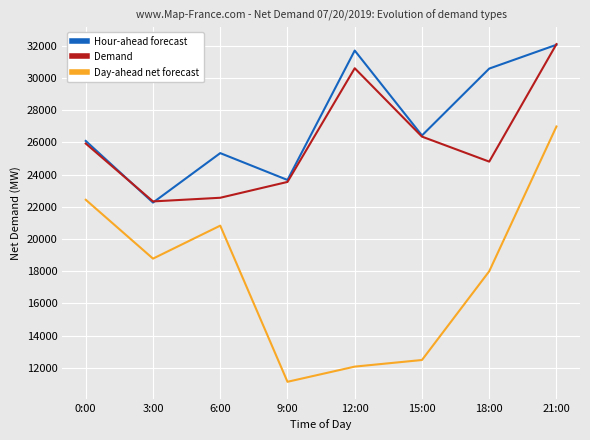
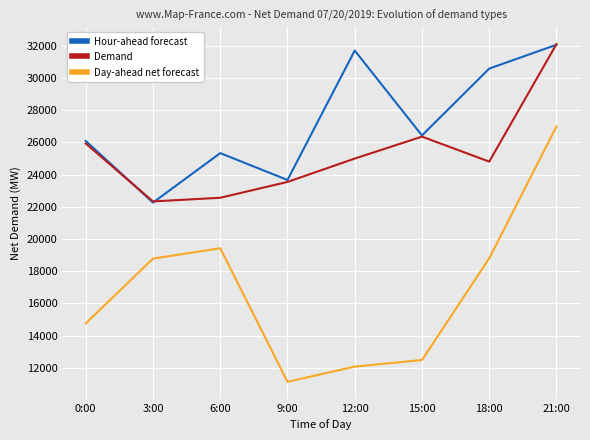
  {
    "Hour-ahead forecast": {
      "0:00": 26100,
      "6:00": 25300,
      "12:00": 31700,
      "18:00": 30600
    },
    "Demand": {
      "0:00": 25900,
      "6:00": 22600,
-     "12:00": 30600,
+     "12:00": 25000,
      "18:00": 24800
    },
    "Day-ahead net forecast": {
-     "0:00": 22400,
+     "0:00": 14800,
      "3:00": 18800,
-     "6:00": 20800,
+     "6:00": 19400,
      "9:00": 11100,
      "12:00": 12100,
      "15:00": 12500,
-     "18:00": 18000,
+     "18:00": 18800,
      "21:00": 27000
    }
  }
